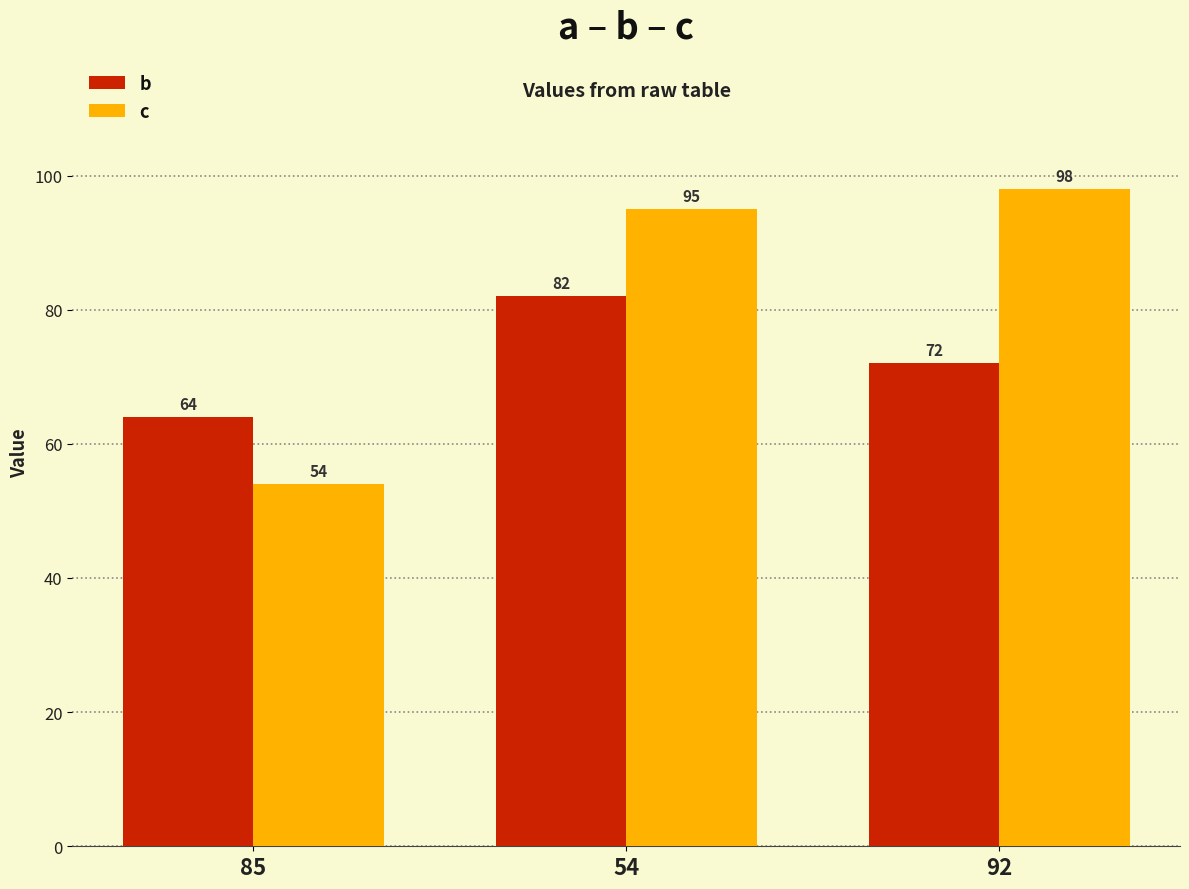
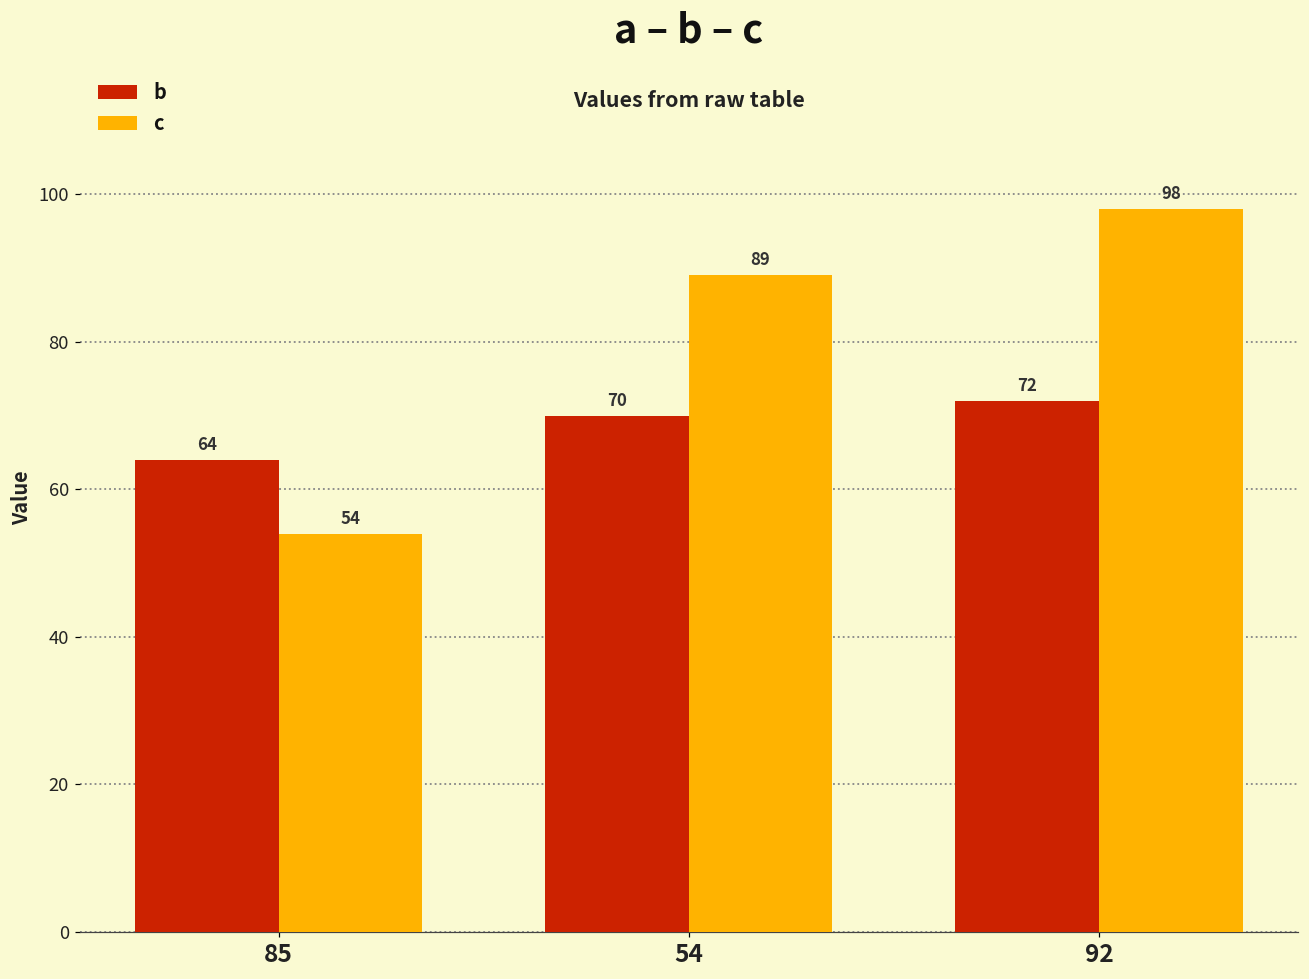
  {
    "b": {
      "85": 64,
-     "54": 82,
+     "54": 70,
      "92": 72
    },
    "c": {
      "85": 54,
-     "54": 95,
+     "54": 89,
      "92": 98
    }
  }
